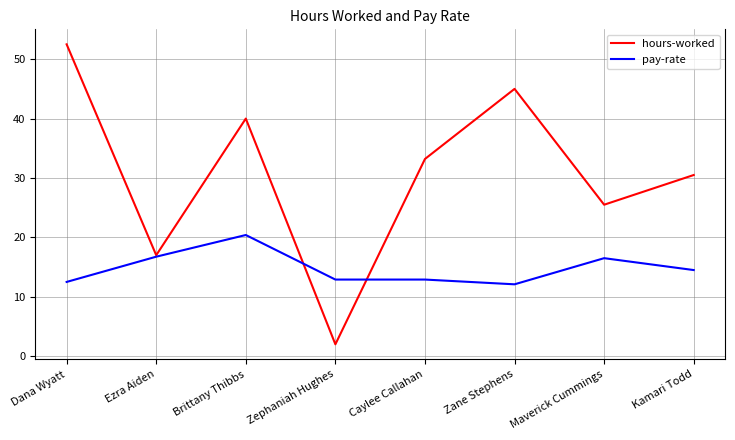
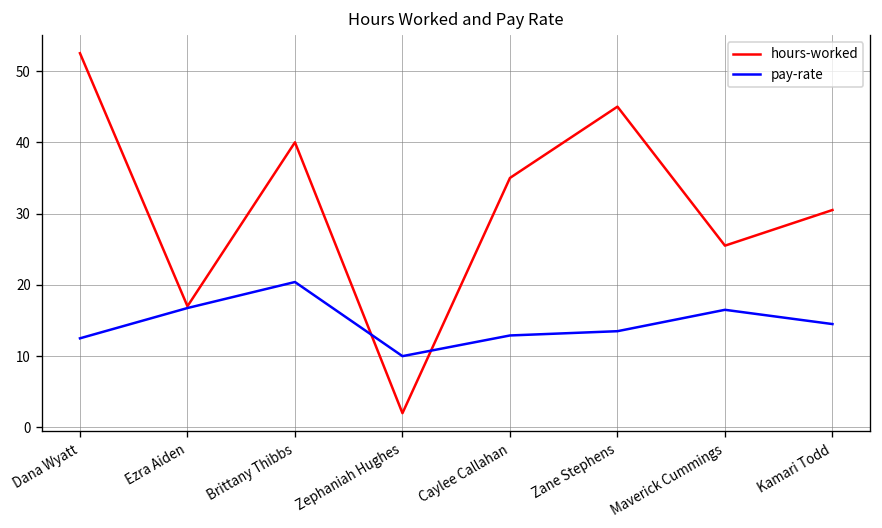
  {
    "hours-worked": {
      "Dana Wyatt": 53,
      "Brittany Thibbs": 40,
      "Zephaniah Hughes": 2,
-     "Caylee Callahan": 33,
+     "Caylee Callahan": 35,
      "Zane Stephens": 45,
      "Maverick Cummings": 26,
      "Kamari Todd": 31
    },
    "pay-rate": {
      "Dana Wyatt": 13,
      "Brittany Thibbs": 20,
-     "Zephaniah Hughes": 13,
+     "Zephaniah Hughes": 10,
      "Caylee Callahan": 13,
-     "Zane Stephens": 12,
+     "Zane Stephens": 14,
      "Maverick Cummings": 17,
      "Kamari Todd": 15
    }
  }
